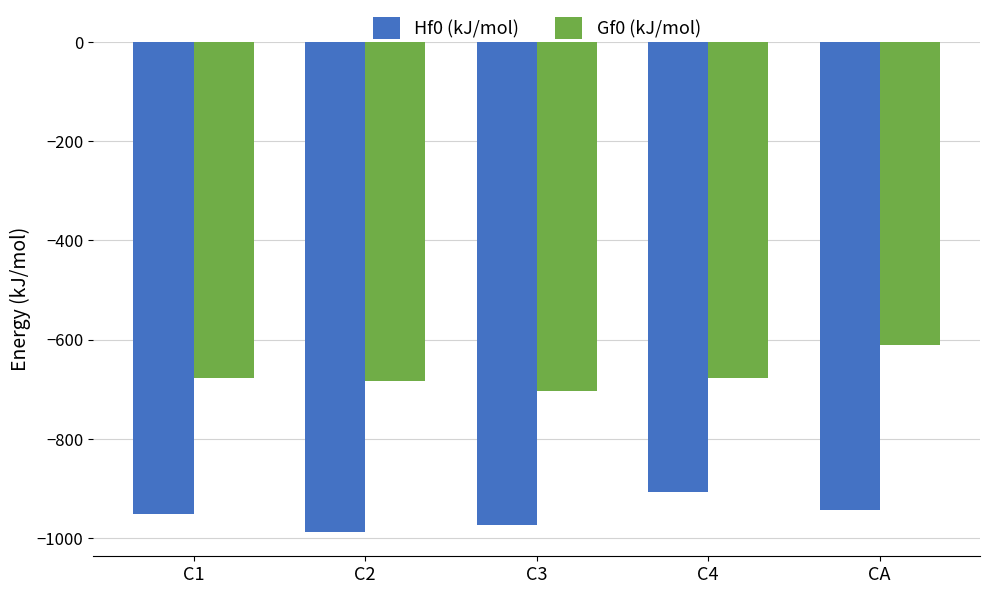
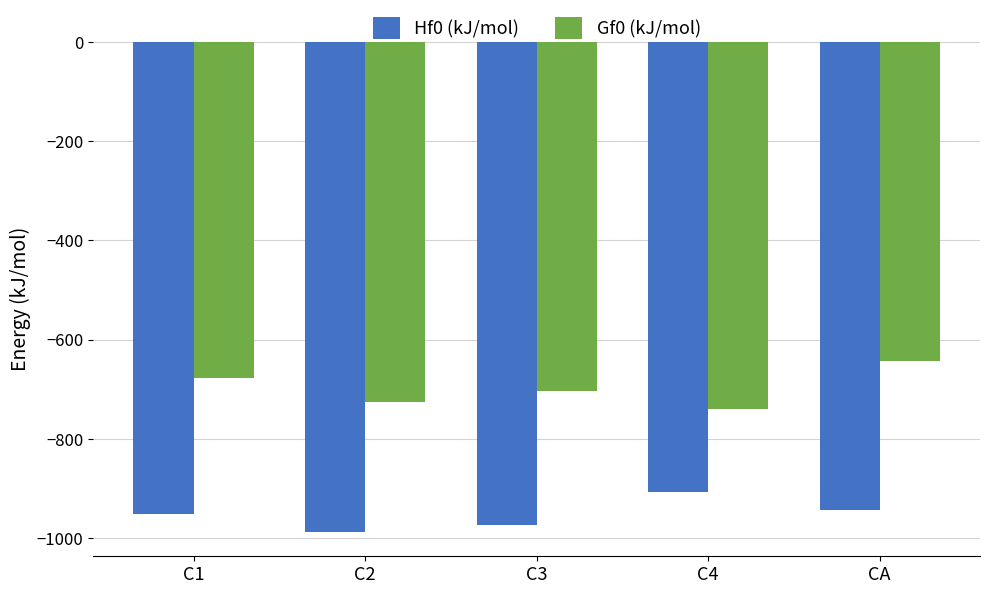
  {
    "Hf0 (kJ/mol)": {
      "C1": -950,
      "C2": -990,
      "C3": -970,
      "C4": -910,
      "CA": -940
    },
    "Gf0 (kJ/mol)": {
      "C1": -680,
-     "C2": -680,
+     "C2": -730,
      "C3": -700,
-     "C4": -680,
-     "CA": -610
+     "C4": -740,
+     "CA": -640
    }
  }
